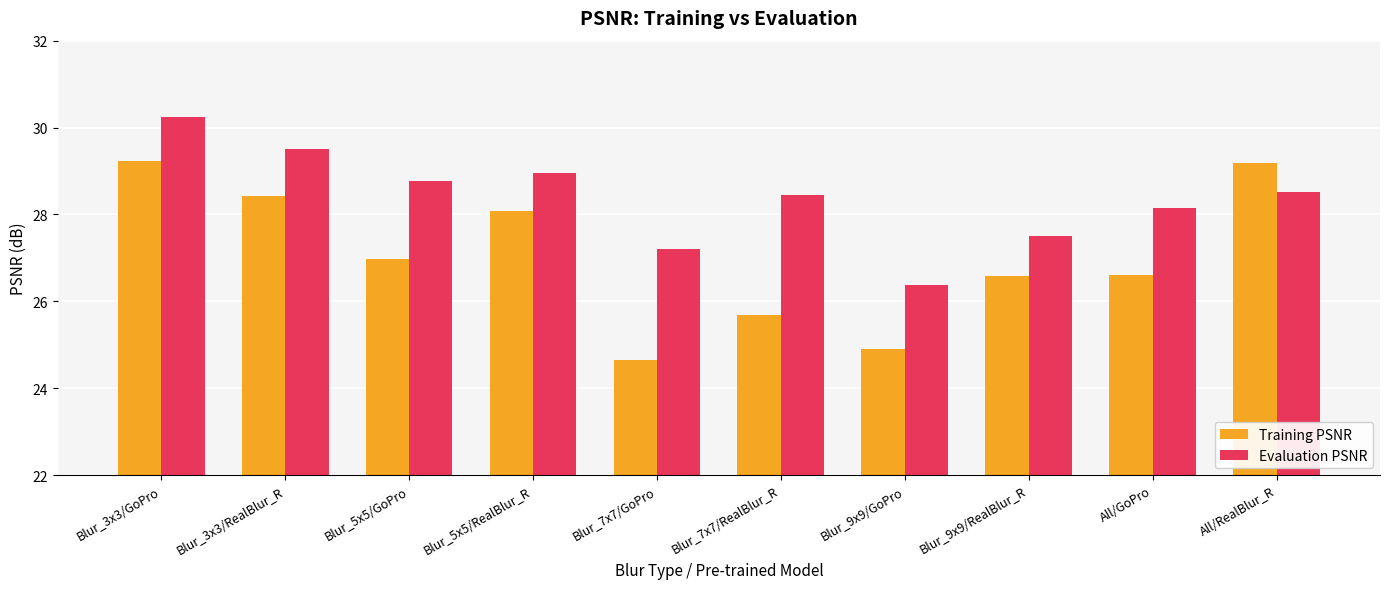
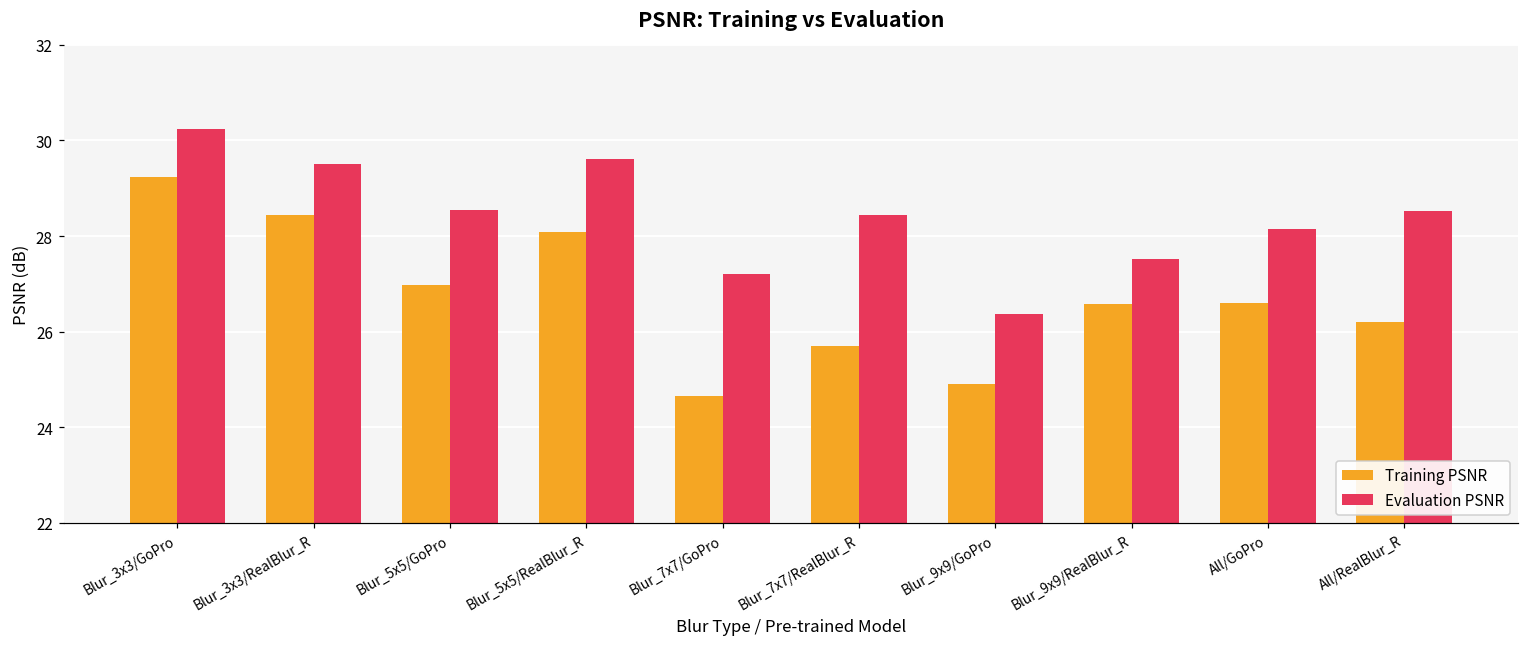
  {
    "Training PSNR": {
      "Blur_3x3/GoPro": 29.2,
      "Blur_3x3/RealBlur_R": 28.4,
      "Blur_5x5/GoPro": 27.0,
      "Blur_5x5/RealBlur_R": 28.1,
      "Blur_7x7/GoPro": 24.7,
      "Blur_7x7/RealBlur_R": 25.7,
      "Blur_9x9/GoPro": 24.9,
      "Blur_9x9/RealBlur_R": 26.6,
      "All/GoPro": 26.6,
-     "All/RealBlur_R": 29.2
+     "All/RealBlur_R": 26.2
    },
    "Evaluation PSNR": {
      "Blur_3x3/GoPro": 30.2,
      "Blur_3x3/RealBlur_R": 29.5,
-     "Blur_5x5/GoPro": 28.8,
-     "Blur_5x5/RealBlur_R": 28.9,
+     "Blur_5x5/GoPro": 28.5,
+     "Blur_5x5/RealBlur_R": 29.6,
      "Blur_7x7/GoPro": 27.2,
      "Blur_7x7/RealBlur_R": 28.4,
      "Blur_9x9/GoPro": 26.4,
      "Blur_9x9/RealBlur_R": 27.5,
      "All/GoPro": 28.1,
      "All/RealBlur_R": 28.5
    }
  }
